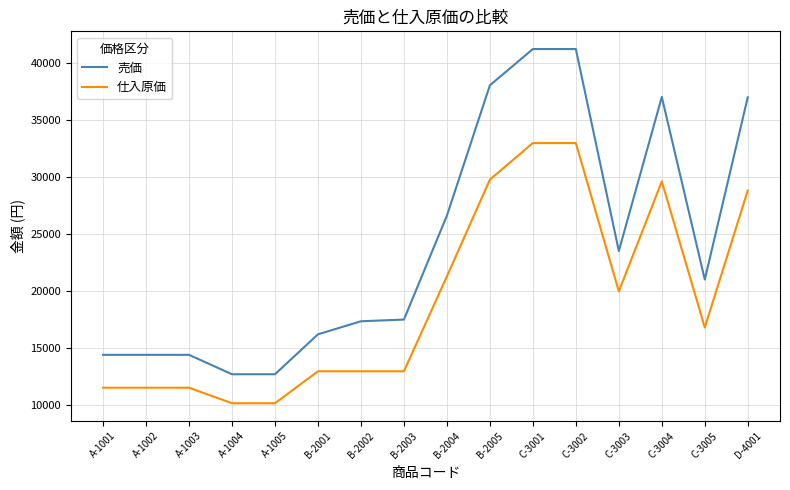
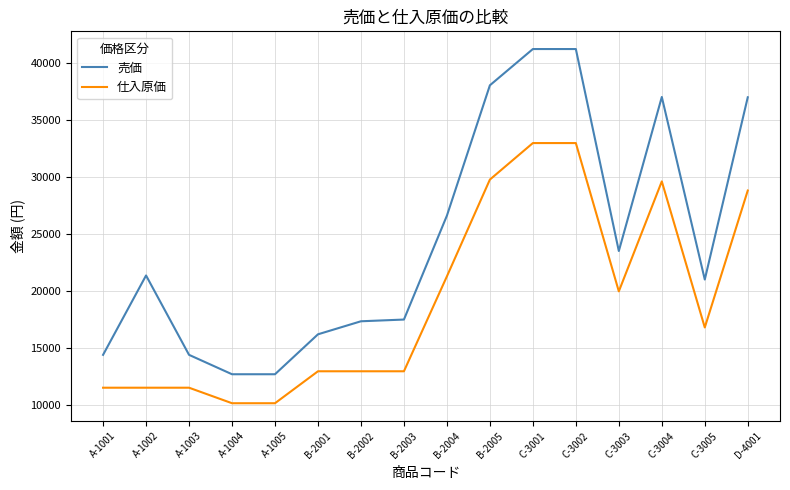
  {
    "売価": {
      "A-1001": 14400,
-     "A-1002": 14400,
+     "A-1002": 21400,
      "A-1003": 14400,
      "A-1004": 12700,
      "A-1005": 12700,
      "B-2001": 16200,
      "B-2002": 17300,
      "B-2003": 17500,
      "B-2004": 26600,
      "B-2005": 38000,
      "C-3001": 41200,
      "C-3002": 41200,
      "C-3003": 23500,
      "C-3004": 37000,
      "C-3005": 21000,
      "D-4001": 37000
    },
    "仕入原価": {
      "A-1001": 11500,
      "A-1002": 11500,
      "A-1003": 11500,
      "A-1004": 10200,
      "A-1005": 10200,
      "B-2001": 13000,
      "B-2002": 13000,
      "B-2003": 13000,
      "B-2004": 21300,
      "B-2005": 29800,
      "C-3001": 33000,
      "C-3002": 33000,
      "C-3003": 20000,
      "C-3004": 29600,
      "C-3005": 16800,
      "D-4001": 28800
    }
  }
